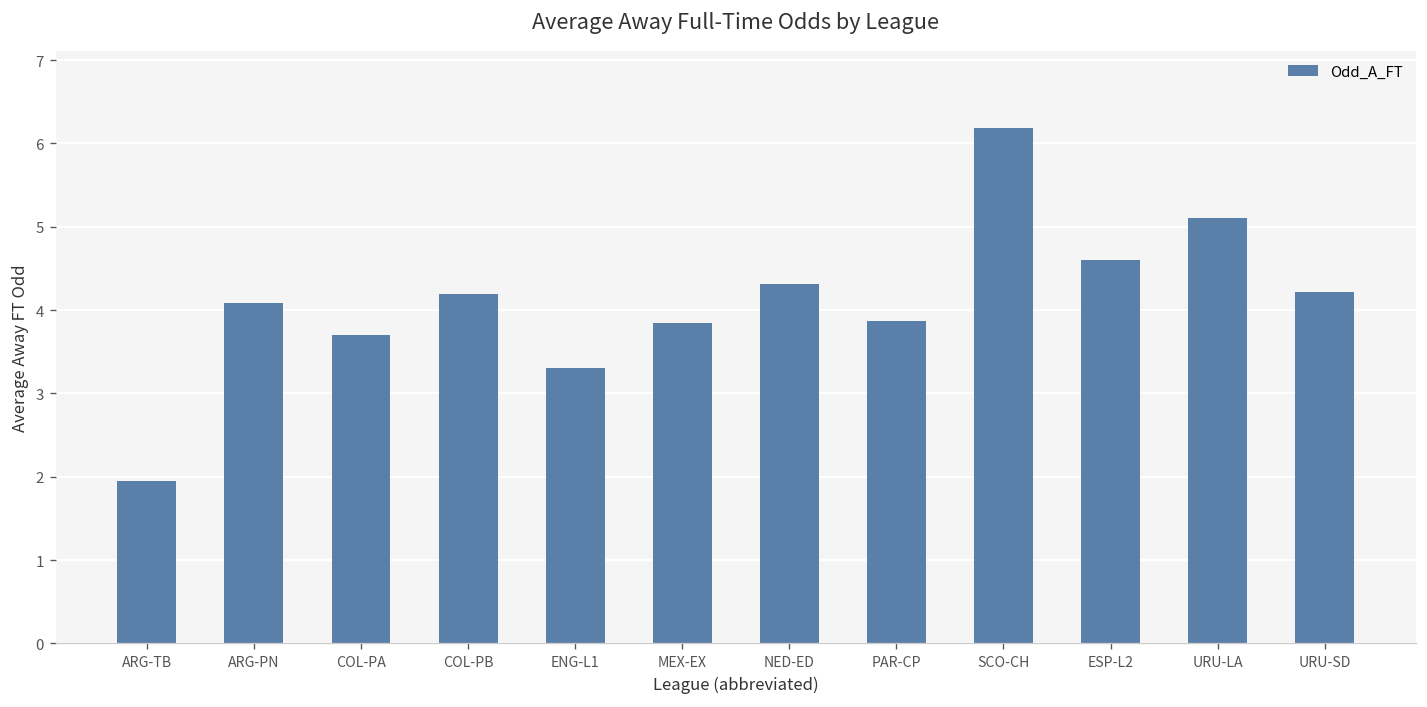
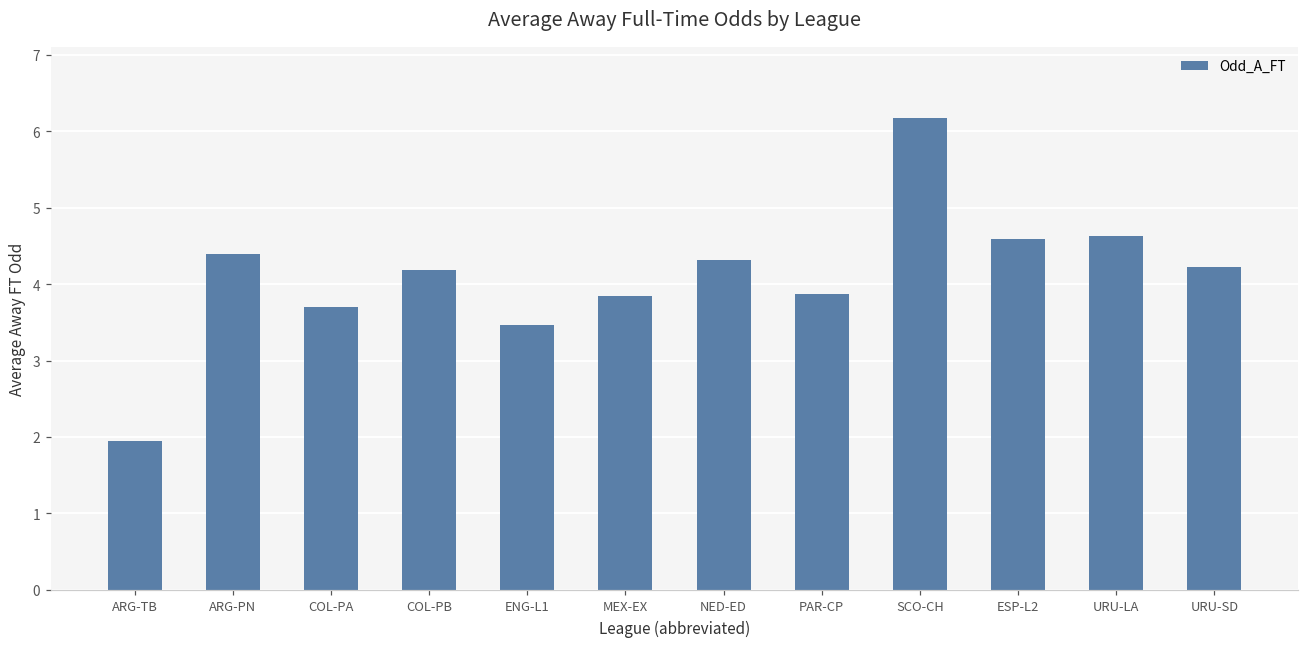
  {
    "ARG-TB": 2.0,
-   "ARG-PN": 4.1,
+   "ARG-PN": 4.4,
    "COL-PA": 3.7,
    "COL-PB": 4.2,
-   "ENG-L1": 3.3,
+   "ENG-L1": 3.5,
    "MEX-EX": 3.9,
    "NED-ED": 4.3,
    "PAR-CP": 3.9,
    "SCO-CH": 6.2,
    "ESP-L2": 4.6,
-   "URU-LA": 5.1,
+   "URU-LA": 4.6,
    "URU-SD": 4.2
  }
